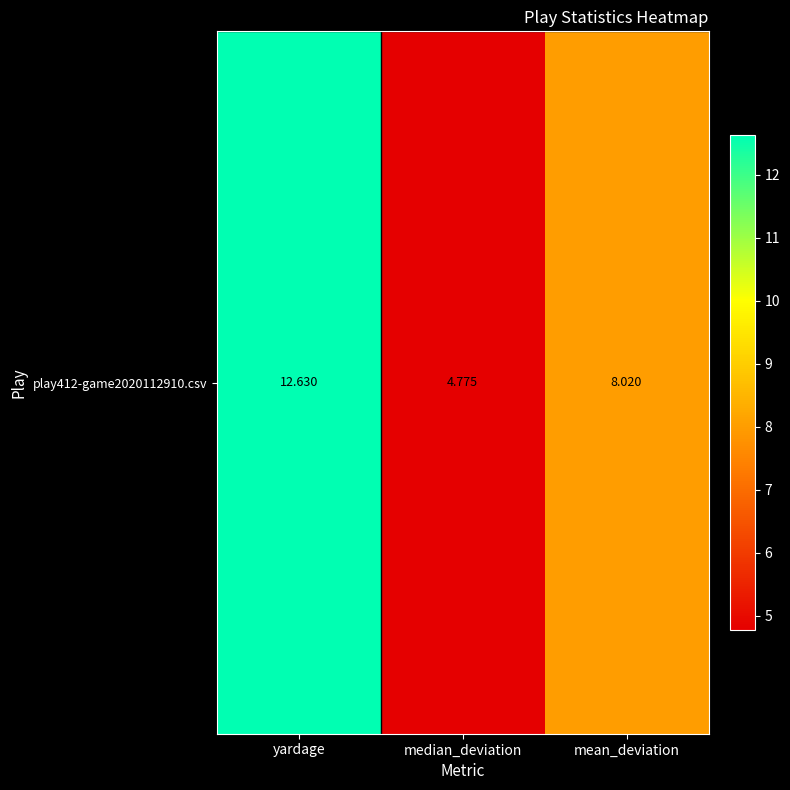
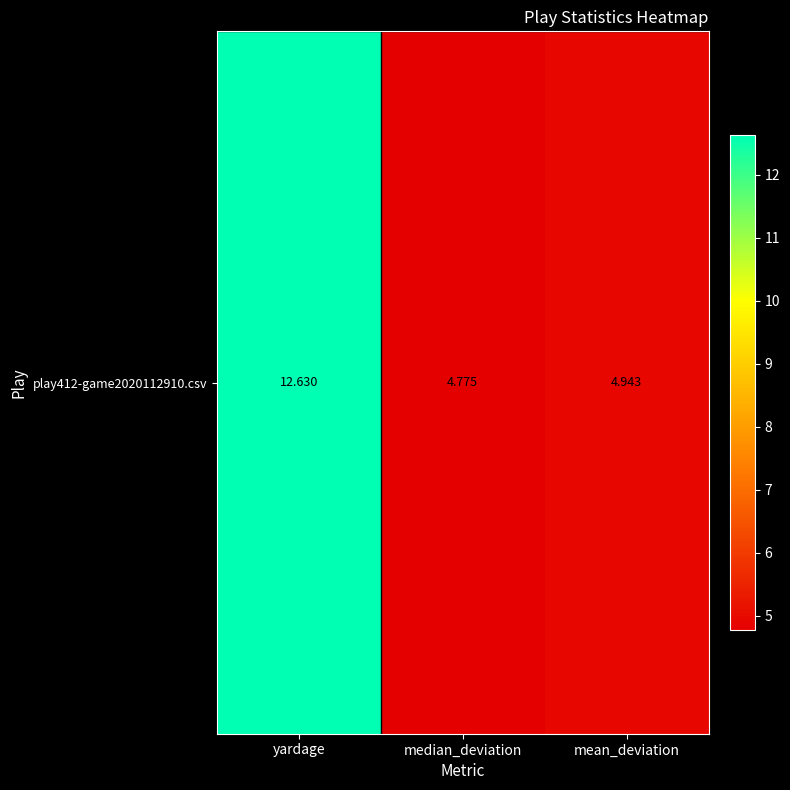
  {
    "play412-game2020112910.csv": {
      "yardage": 12.630,
      "median_deviation": 4.775,
-     "mean_deviation": 8.020
+     "mean_deviation": 4.943
    }
  }
